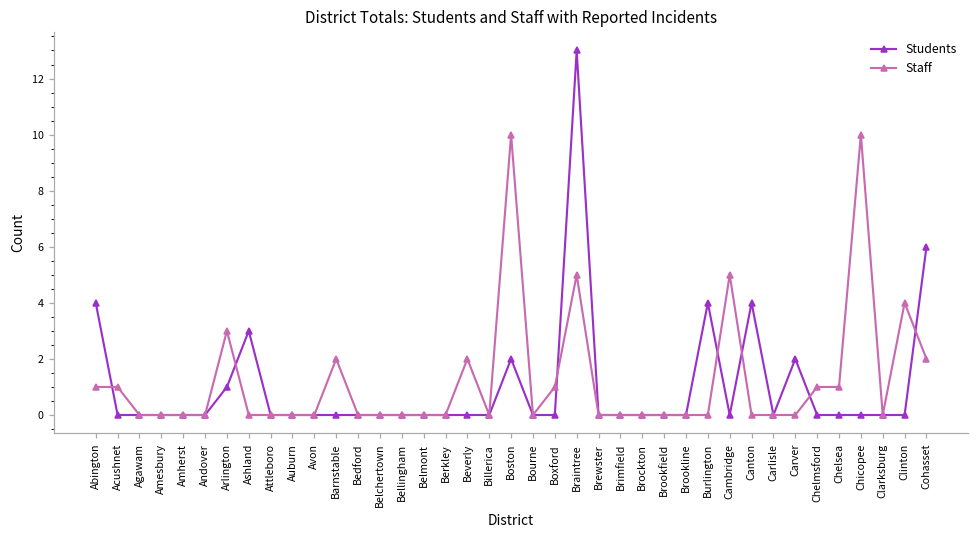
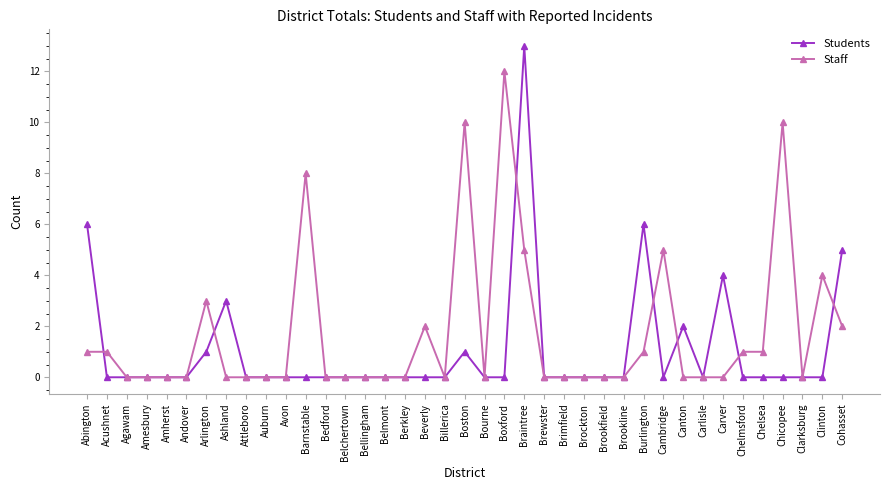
  {
    "Students": {
-     "Abington": 4,
+     "Abington": 6,
      "Acushnet": 0,
      "Arlington": 1,
      "Ashland": 3,
      "Barnstable": 0,
      "Beverly": 0,
-     "Boston": 2,
+     "Boston": 1,
      "Boxford": 0,
      "Braintree": 13,
-     "Burlington": 4,
+     "Burlington": 6,
      "Cambridge": 0,
-     "Canton": 4,
-     "Carver": 2,
+     "Canton": 2,
+     "Carver": 4,
      "Chelmsford": 0,
      "Chelsea": 0,
      "Chicopee": 0,
      "Clinton": 0,
-     "Cohasset": 6
+     "Cohasset": 5
    },
    "Staff": {
      "Abington": 1,
      "Acushnet": 1,
      "Arlington": 3,
      "Ashland": 0,
-     "Barnstable": 2,
+     "Barnstable": 8,
      "Beverly": 2,
      "Boston": 10,
-     "Boxford": 1,
+     "Boxford": 12,
      "Braintree": 5,
-     "Burlington": 0,
+     "Burlington": 1,
      "Cambridge": 5,
      "Canton": 0,
      "Carver": 0,
      "Chelmsford": 1,
      "Chelsea": 1,
      "Chicopee": 10,
      "Clinton": 4,
      "Cohasset": 2
    }
  }
